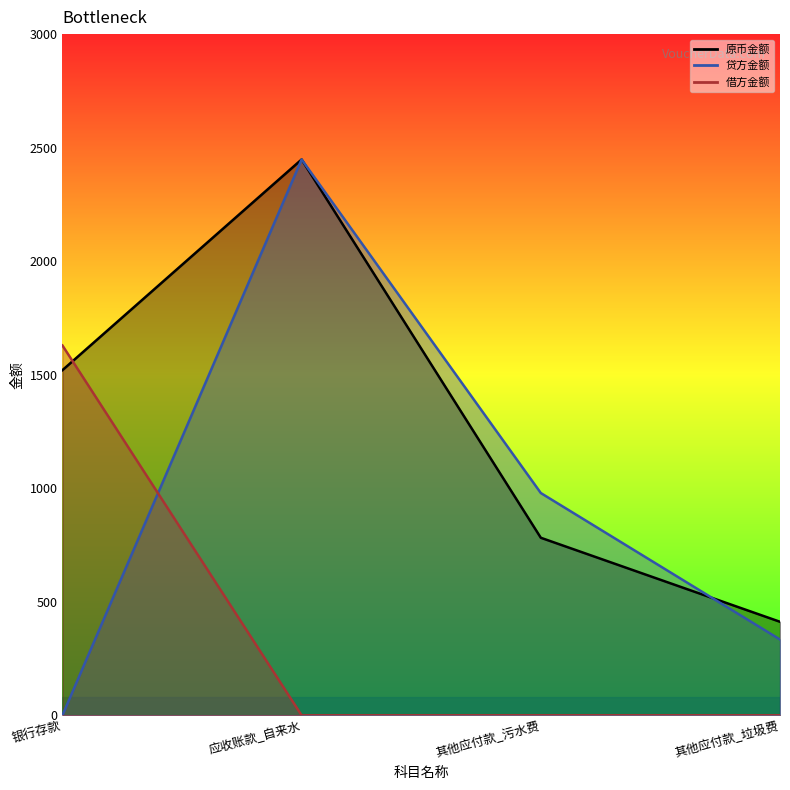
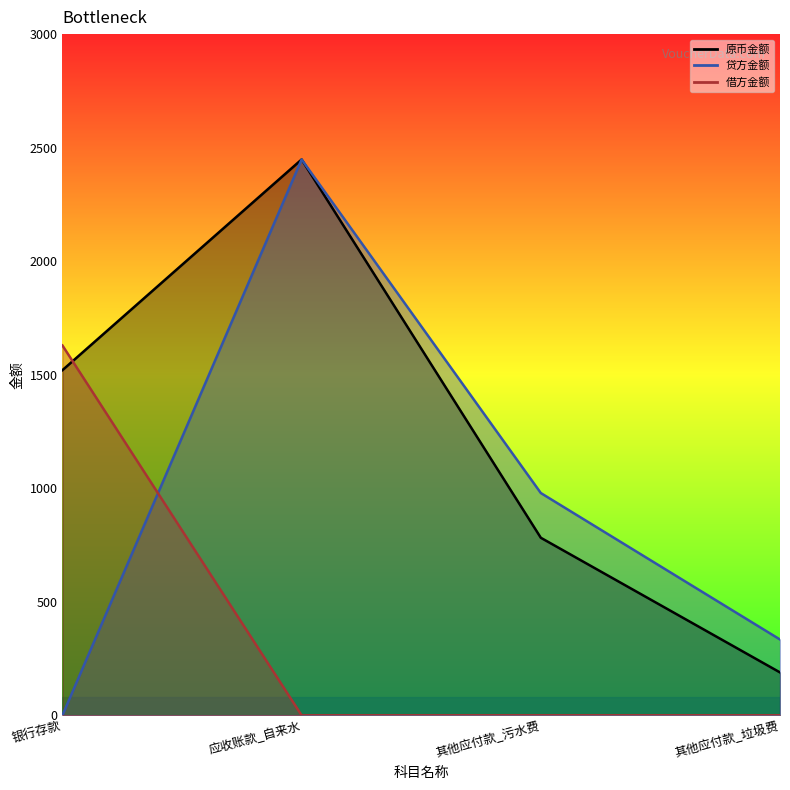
  {
    "原币金额": {
      "银行存款": 1520,
      "其他应付款_污水费": 780,
-     "其他应付款_垃圾费": 410
+     "其他应付款_垃圾费": 190
    },
    "贷方金额": {
      "其他应付款_污水费": 980,
      "其他应付款_垃圾费": 330
    },
    "借方金额": {
      "银行存款": 1630
    }
  }
